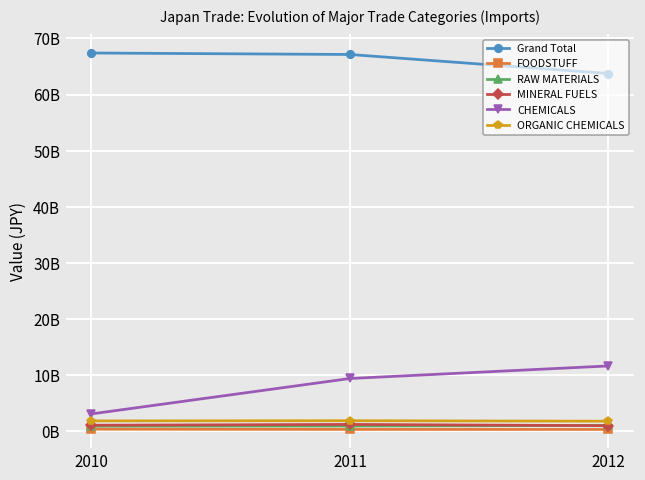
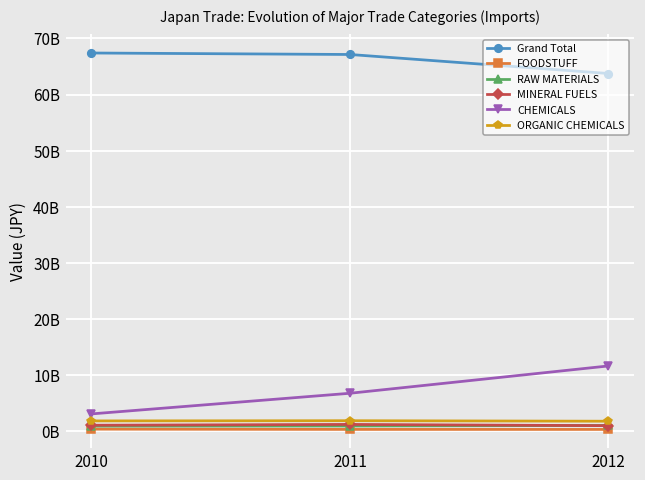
  {
    "Grand Total": {
      "2010": 67000000000,
      "2011": 67000000000
    },
    "CHEMICALS": {
      "2010": 3000000000,
-     "2011": 9000000000,
+     "2011": 7000000000,
      "2012": 12000000000
    }
  }
